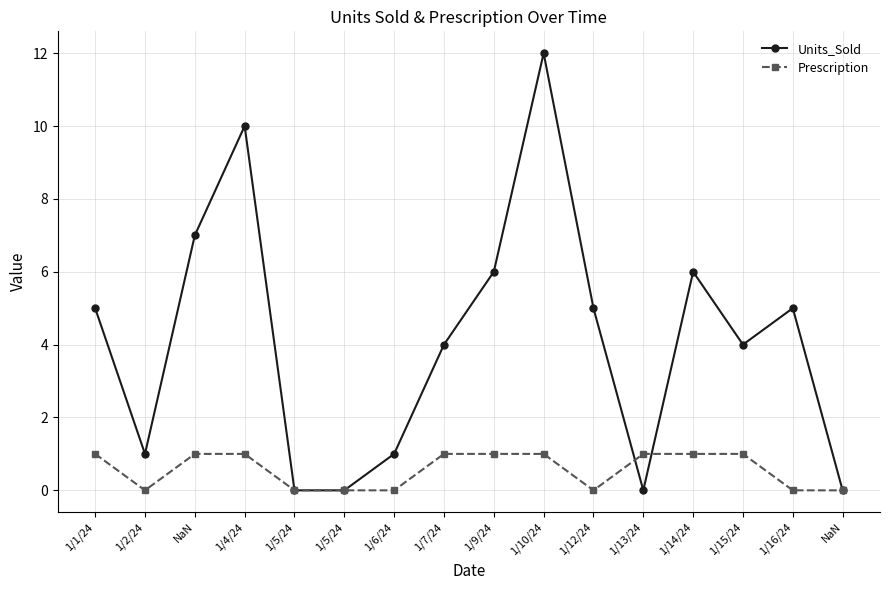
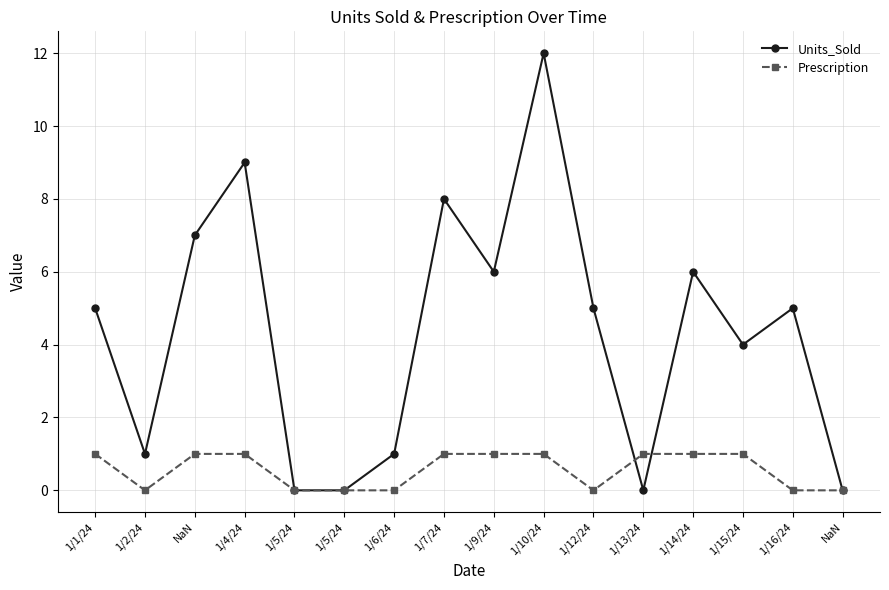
  {
    "Units_Sold": {
      "1/1/24": 5,
      "1/2/24": 1,
-     "1/4/24": 10,
+     "1/4/24": 9,
      "1/6/24": 1,
-     "1/7/24": 4,
+     "1/7/24": 8,
      "1/9/24": 6,
      "1/10/24": 12,
      "1/12/24": 5,
      "1/13/24": 0,
      "1/14/24": 6,
      "1/15/24": 4,
      "1/16/24": 5
    },
    "Prescription": {
      "1/1/24": 1,
      "1/2/24": 0,
      "1/4/24": 1,
      "1/6/24": 0,
      "1/7/24": 1,
      "1/9/24": 1,
      "1/10/24": 1,
      "1/12/24": 0,
      "1/13/24": 1,
      "1/14/24": 1,
      "1/15/24": 1,
      "1/16/24": 0
    }
  }
